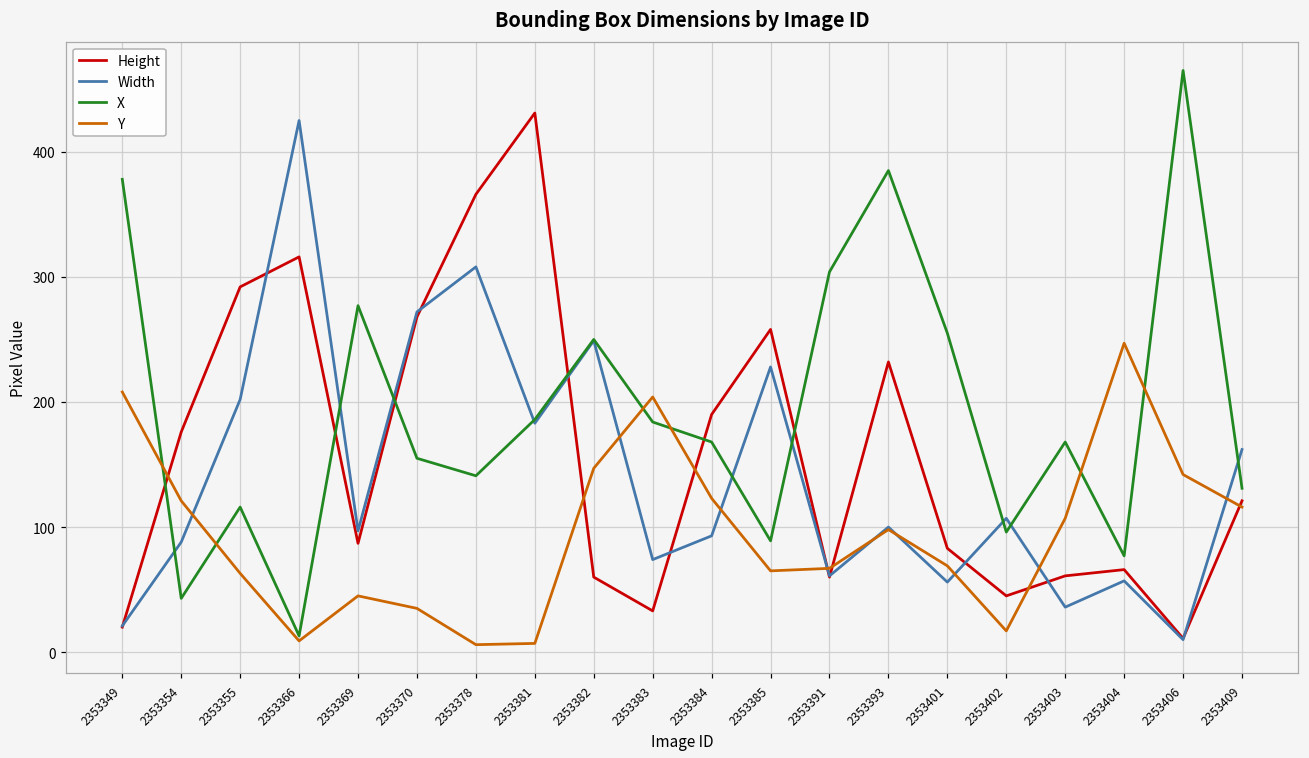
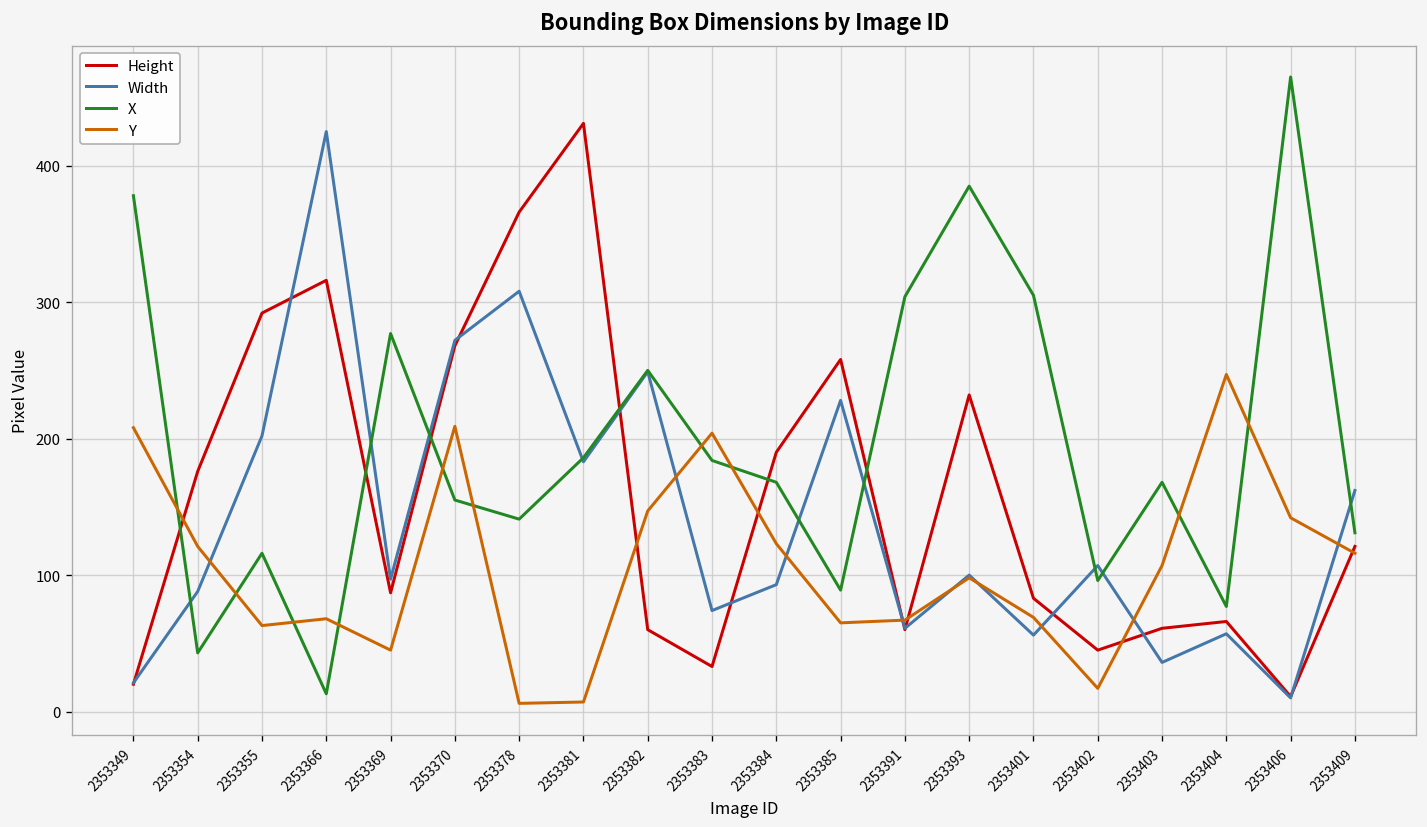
  {
    "Height": {
      "2353354": 176,
      "2353355": 292,
      "2353366": 316,
      "2353369": 87,
      "2353370": 268,
      "2353378": 366,
      "2353381": 431,
      "2353382": 60,
      "2353383": 33,
      "2353384": 190,
      "2353385": 258,
      "2353393": 232,
      "2353401": 83,
      "2353402": 45,
      "2353403": 61,
      "2353404": 66,
      "2353409": 121
    },
    "Width": {
      "2353354": 88,
      "2353355": 202,
      "2353366": 425,
      "2353369": 97,
      "2353370": 272,
      "2353378": 308,
      "2353381": 183,
      "2353383": 74,
      "2353384": 93,
      "2353385": 228,
      "2353401": 56,
      "2353402": 107,
      "2353403": 36,
      "2353404": 57,
      "2353409": 162
    },
    "X": {
      "2353349": 378,
      "2353354": 43,
      "2353355": 116,
      "2353366": 13,
      "2353369": 277,
      "2353370": 155,
      "2353378": 141,
      "2353381": 186,
      "2353383": 184,
      "2353384": 168,
      "2353385": 89,
      "2353391": 304,
      "2353393": 385,
-     "2353401": 255,
+     "2353401": 305,
      "2353402": 96,
      "2353403": 168,
      "2353404": 77,
      "2353406": 465,
      "2353409": 131
    },
    "Y": {
      "2353349": 208,
      "2353354": 121,
      "2353355": 63,
-     "2353366": 9,
+     "2353366": 68,
      "2353369": 45,
-     "2353370": 35,
+     "2353370": 209,
      "2353378": 6,
      "2353381": 7,
      "2353382": 147,
      "2353383": 204,
      "2353384": 123,
      "2353385": 65,
      "2353391": 67,
      "2353401": 69,
      "2353402": 17,
      "2353403": 107,
      "2353404": 247,
      "2353406": 142,
      "2353409": 116
    }
  }
